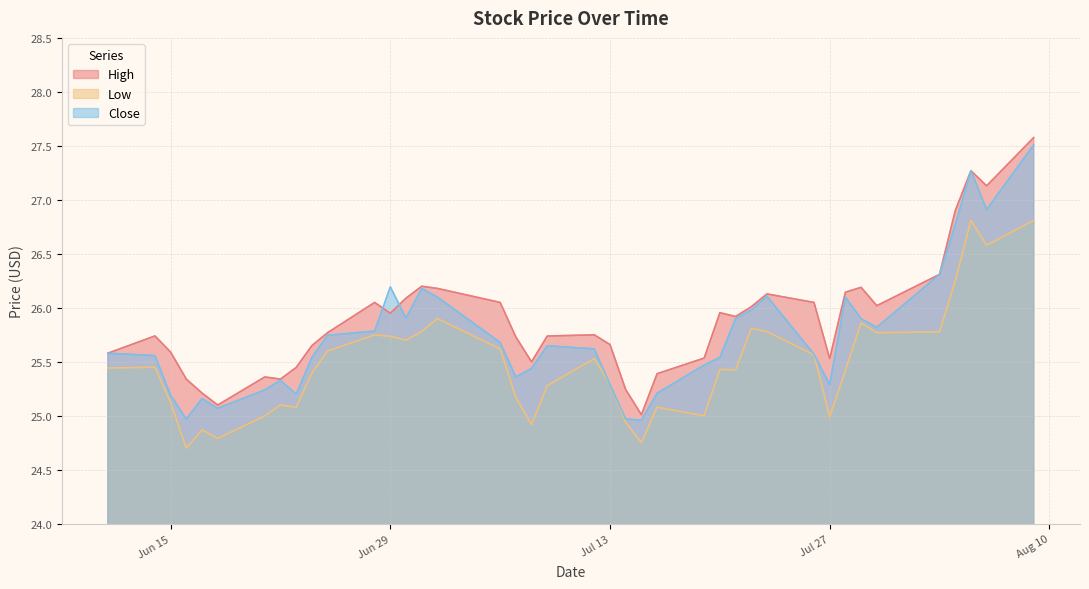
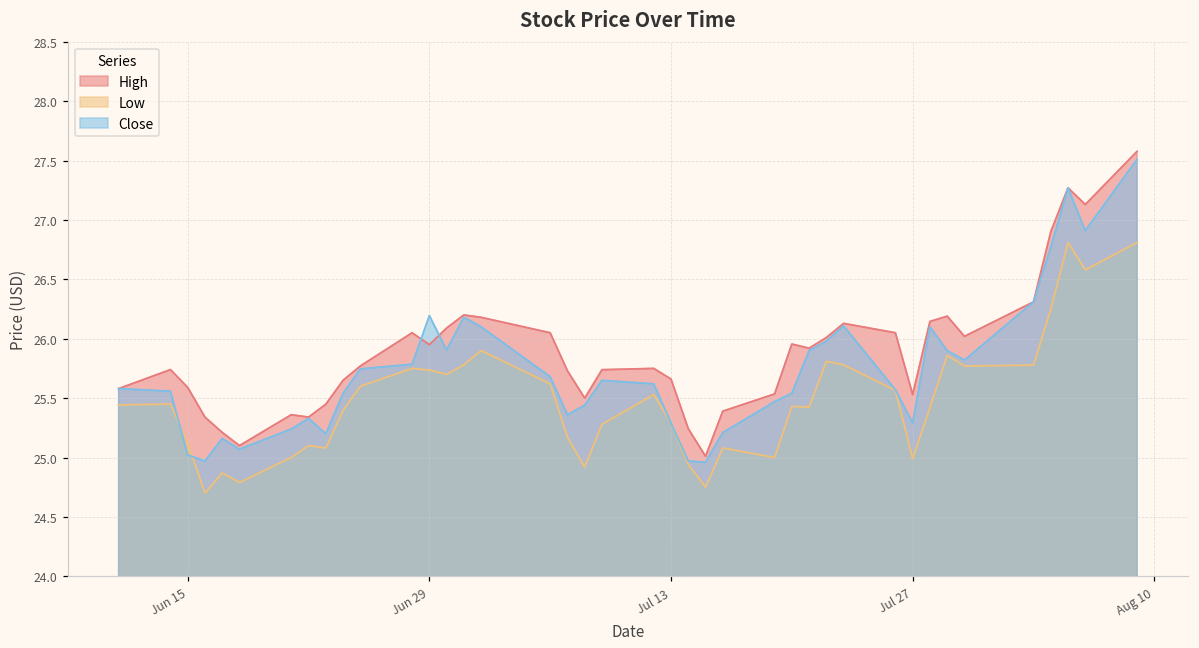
  {
    "Close": {
-     "Jun 15": 25.19,
+     "Jun 15": 25.02,
      "Jun 29": 26.19,
      "Jul 27": 25.29
    }
  }
